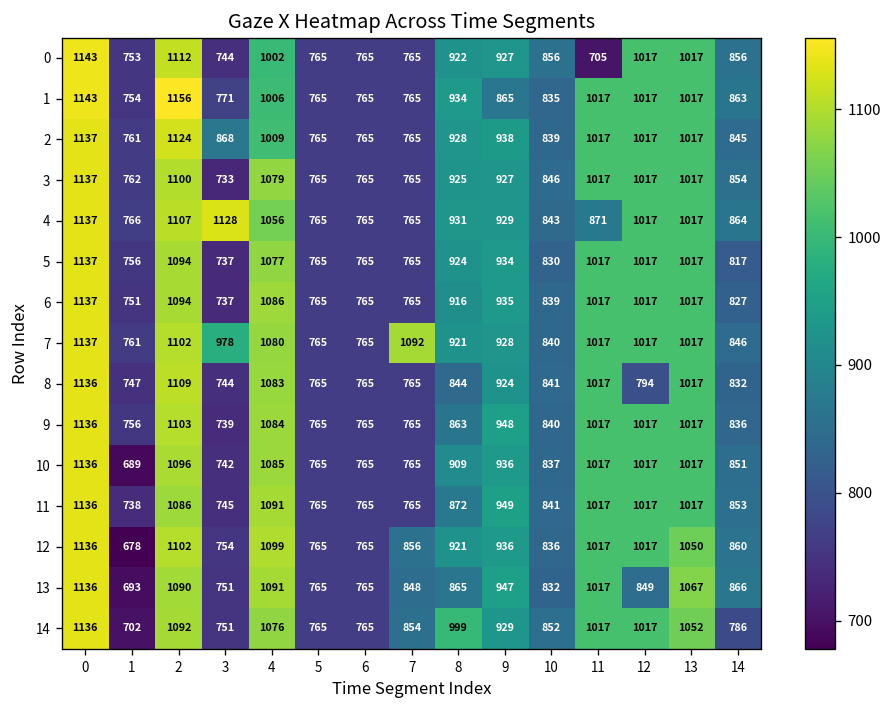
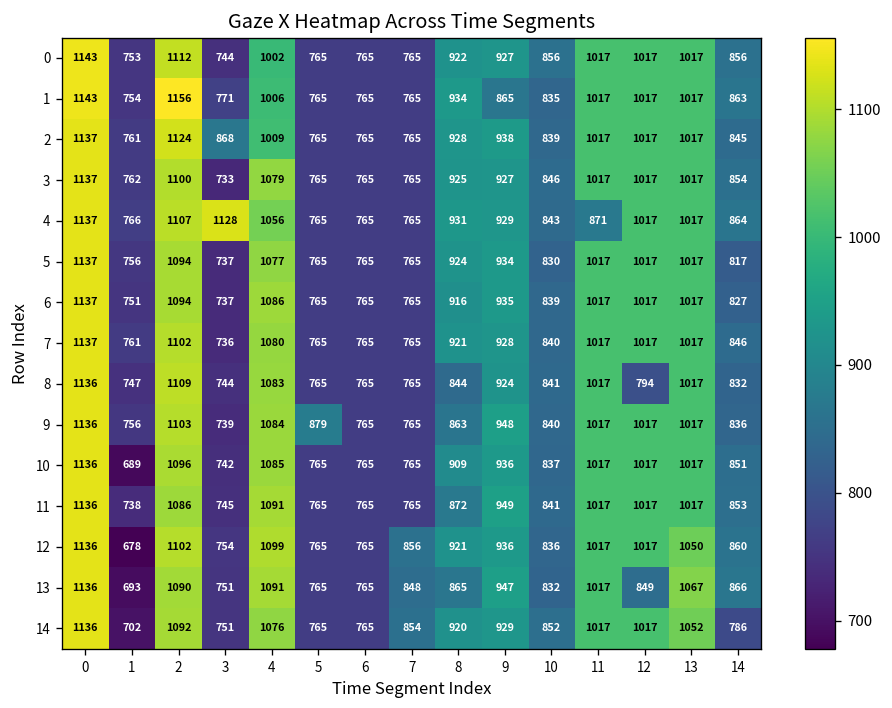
  {
    "0": {
      "0": 1143,
      "1": 753,
      "2": 1112,
      "3": 744,
      "4": 1002,
      "5": 765,
      "6": 765,
      "7": 765,
      "8": 922,
      "9": 927,
      "10": 856,
-     "11": 705,
+     "11": 1017,
      "12": 1017,
      "13": 1017,
      "14": 856
    },
    "7": {
      "0": 1137,
      "1": 761,
      "2": 1102,
-     "3": 978,
+     "3": 736,
      "4": 1080,
      "5": 765,
      "6": 765,
-     "7": 1092,
+     "7": 765,
      "8": 921,
      "9": 928,
      "10": 840,
      "11": 1017,
      "12": 1017,
      "13": 1017,
      "14": 846
    },
    "9": {
      "0": 1136,
      "1": 756,
      "2": 1103,
      "3": 739,
      "4": 1084,
-     "5": 765,
+     "5": 879,
      "6": 765,
      "7": 765,
      "8": 863,
      "9": 948,
      "10": 840,
      "11": 1017,
      "12": 1017,
      "13": 1017,
      "14": 836
    },
    "14": {
      "0": 1136,
      "1": 702,
      "2": 1092,
      "3": 751,
      "4": 1076,
      "5": 765,
      "6": 765,
      "7": 854,
-     "8": 999,
+     "8": 920,
      "9": 929,
      "10": 852,
      "11": 1017,
      "12": 1017,
      "13": 1052,
      "14": 786
    }
  }
